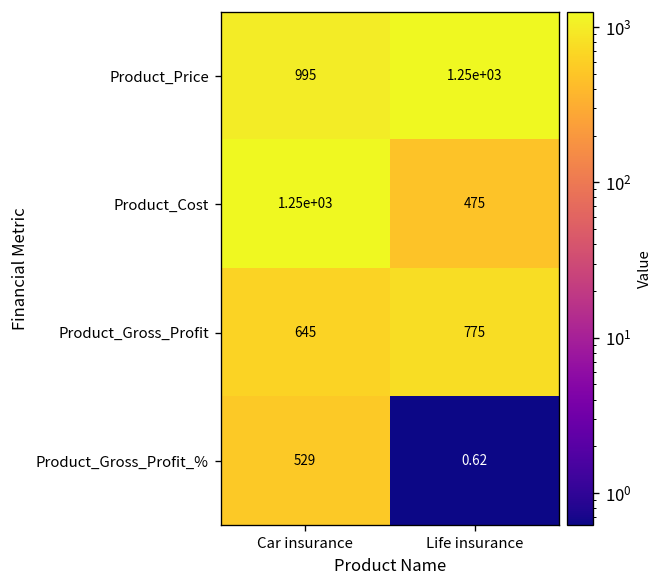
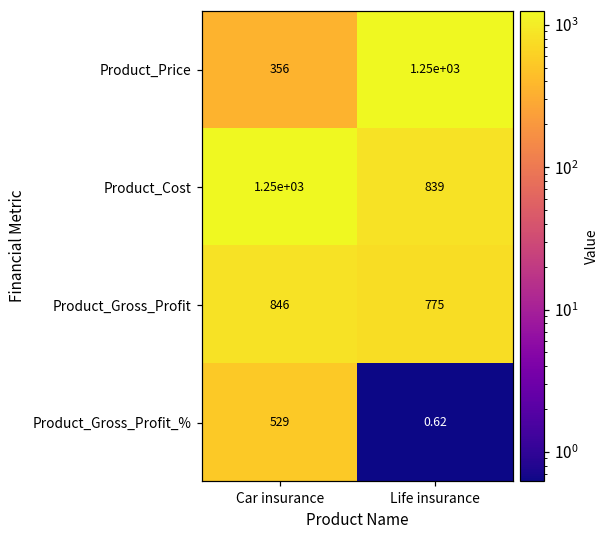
  {
    "Product_Price": {
-     "Car insurance": "995",
+     "Car insurance": "356",
      "Life insurance": "1.25e+03"
    },
    "Product_Cost": {
      "Car insurance": "1.25e+03",
-     "Life insurance": "475"
+     "Life insurance": "839"
    },
    "Product_Gross_Profit": {
-     "Car insurance": "645",
+     "Car insurance": "846",
      "Life insurance": "775"
    },
    "Product_Gross_Profit_%": {
      "Car insurance": "529",
      "Life insurance": "0.62"
    }
  }
